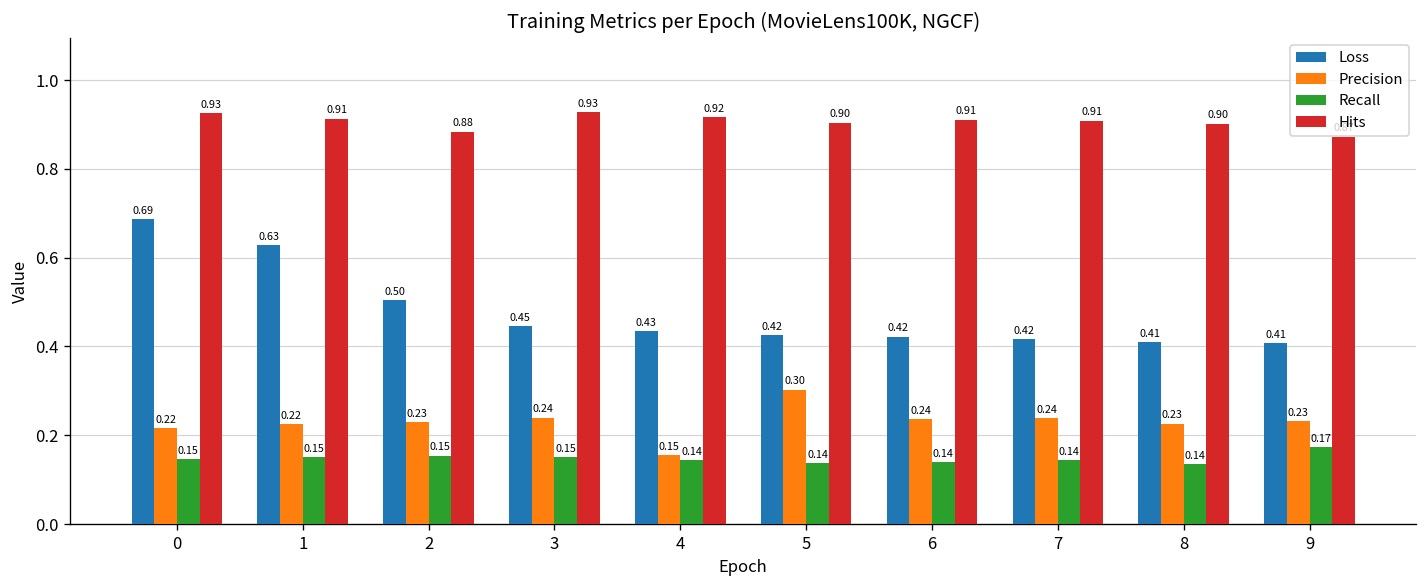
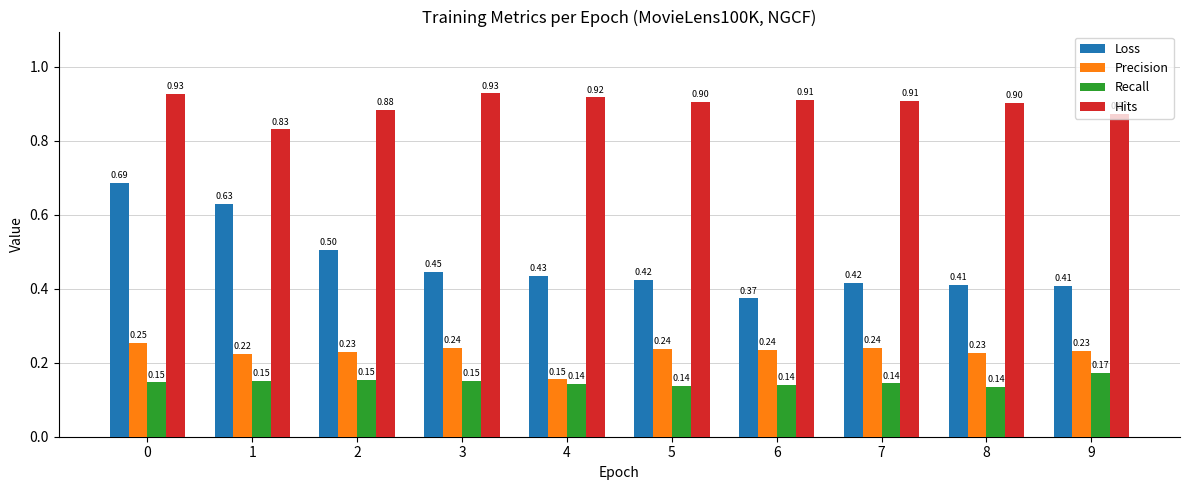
  {
    "Loss": {
      "0": 0.69,
      "1": 0.63,
      "2": 0.50,
      "3": 0.45,
      "4": 0.43,
      "5": 0.42,
-     "6": 0.42,
+     "6": 0.37,
      "7": 0.42,
      "8": 0.41,
      "9": 0.41
    },
    "Precision": {
-     "0": 0.22,
+     "0": 0.25,
      "1": 0.22,
      "2": 0.23,
      "3": 0.24,
      "4": 0.15,
-     "5": 0.30,
+     "5": 0.24,
      "6": 0.24,
      "7": 0.24,
      "8": 0.23,
      "9": 0.23
    },
    "Recall": {
      "0": 0.15,
      "1": 0.15,
      "2": 0.15,
      "3": 0.15,
      "4": 0.14,
      "5": 0.14,
      "6": 0.14,
      "7": 0.14,
      "8": 0.14,
      "9": 0.17
    },
    "Hits": {
      "0": 0.93,
-     "1": 0.91,
+     "1": 0.83,
      "2": 0.88,
      "3": 0.93,
      "4": 0.92,
      "5": 0.90,
      "6": 0.91,
      "7": 0.91,
      "8": 0.90
    }
  }
